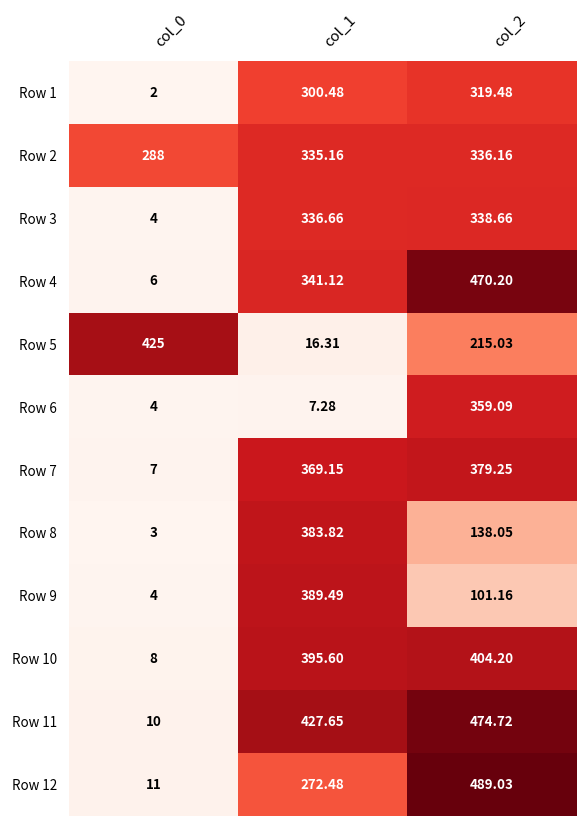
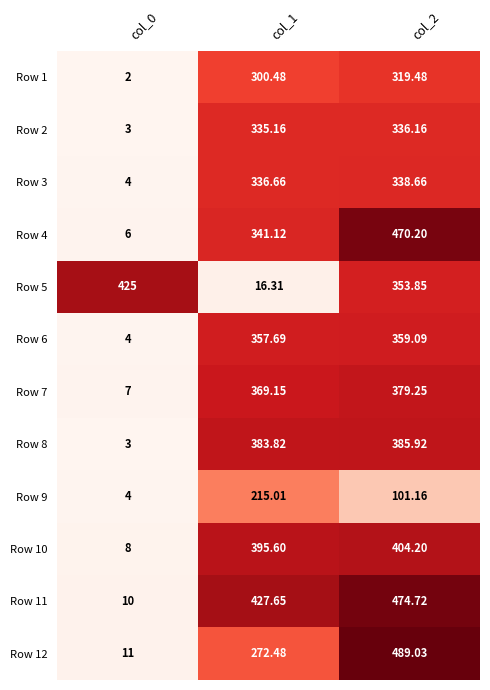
  {
    "Row 1": {
      "col_0": 2,
      "col_1": 300.48,
      "col_2": 319.48
    },
    "Row 2": {
-     "col_0": 288,
+     "col_0": 3,
      "col_1": 335.16,
      "col_2": 336.16
    },
    "Row 3": {
      "col_0": 4,
      "col_1": 336.66,
      "col_2": 338.66
    },
    "Row 4": {
      "col_0": 6,
      "col_1": 341.12,
      "col_2": 470.20
    },
    "Row 5": {
      "col_0": 425,
      "col_1": 16.31,
-     "col_2": 215.03
+     "col_2": 353.85
    },
    "Row 6": {
      "col_0": 4,
-     "col_1": 7.28,
+     "col_1": 357.69,
      "col_2": 359.09
    },
    "Row 7": {
      "col_0": 7,
      "col_1": 369.15,
      "col_2": 379.25
    },
    "Row 8": {
      "col_0": 3,
      "col_1": 383.82,
-     "col_2": 138.05
+     "col_2": 385.92
    },
    "Row 9": {
      "col_0": 4,
-     "col_1": 389.49,
+     "col_1": 215.01,
      "col_2": 101.16
    },
    "Row 10": {
      "col_0": 8,
      "col_1": 395.60,
      "col_2": 404.20
    },
    "Row 11": {
      "col_0": 10,
      "col_1": 427.65,
      "col_2": 474.72
    },
    "Row 12": {
      "col_0": 11,
      "col_1": 272.48,
      "col_2": 489.03
    }
  }
